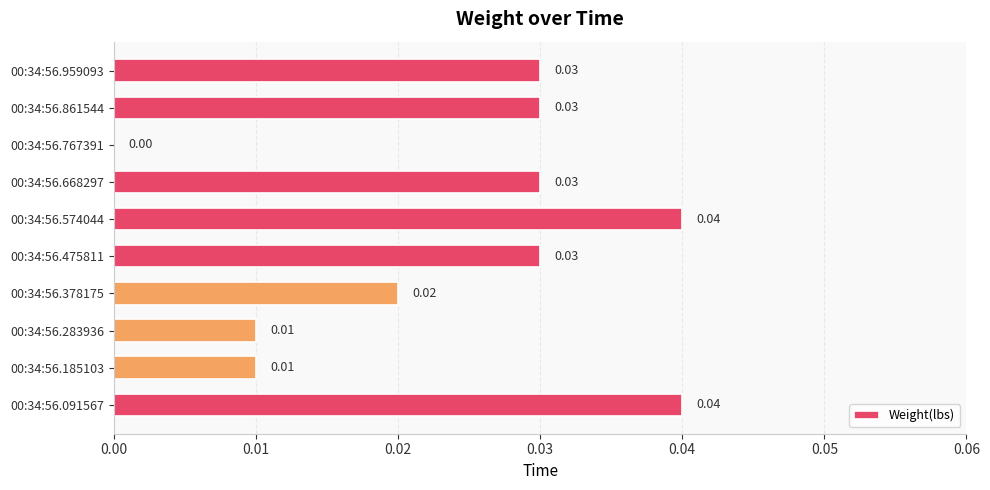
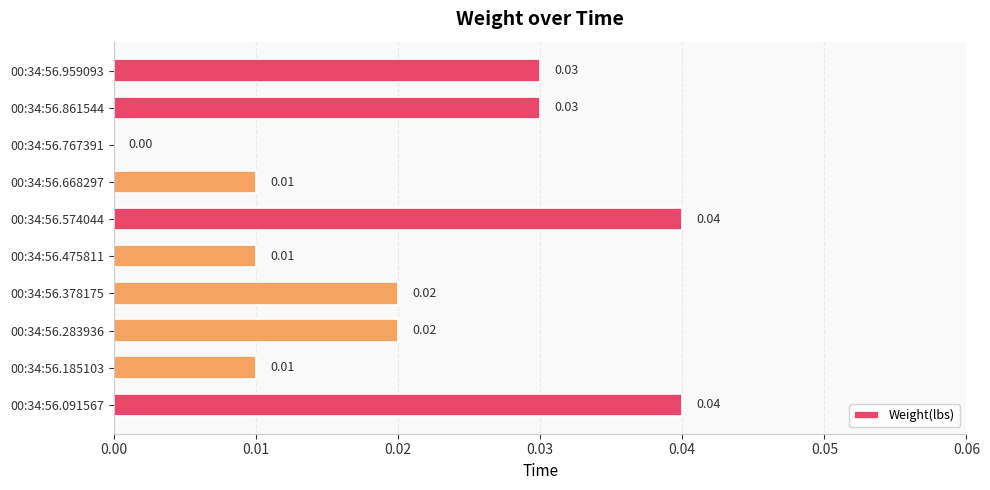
  {
    "00:34:56.959093": 0.03,
    "00:34:56.861544": 0.03,
    "00:34:56.767391": 0.00,
-   "00:34:56.668297": 0.03,
+   "00:34:56.668297": 0.01,
    "00:34:56.574044": 0.04,
-   "00:34:56.475811": 0.03,
+   "00:34:56.475811": 0.01,
    "00:34:56.378175": 0.02,
-   "00:34:56.283936": 0.01,
+   "00:34:56.283936": 0.02,
    "00:34:56.185103": 0.01,
    "00:34:56.091567": 0.04
  }
